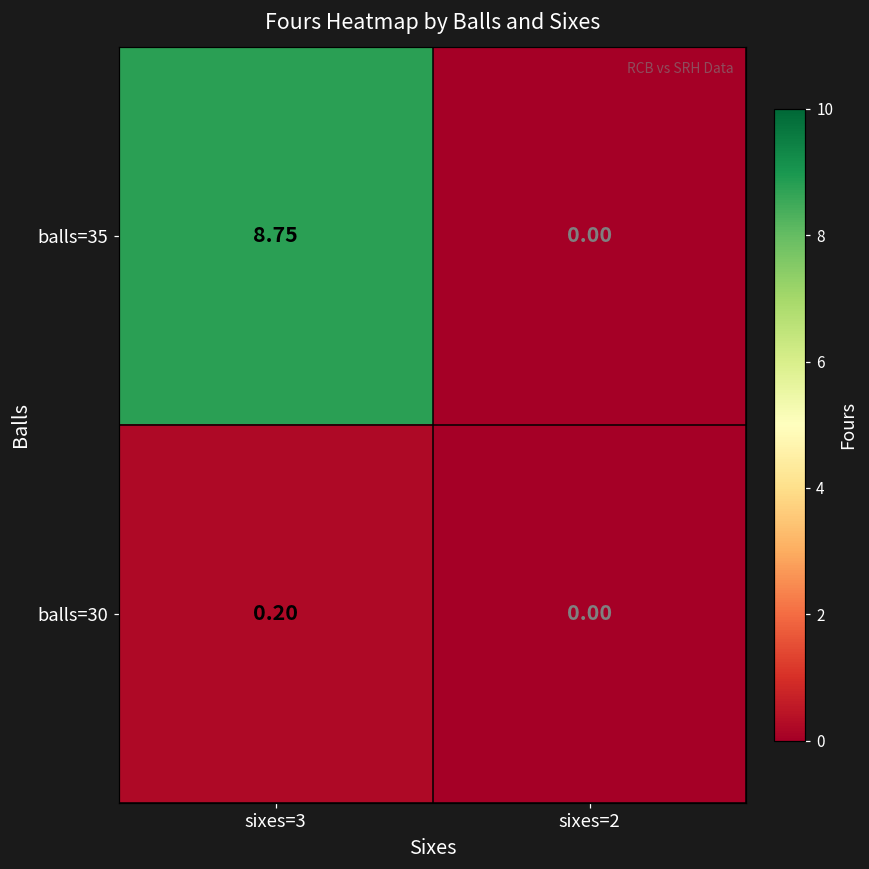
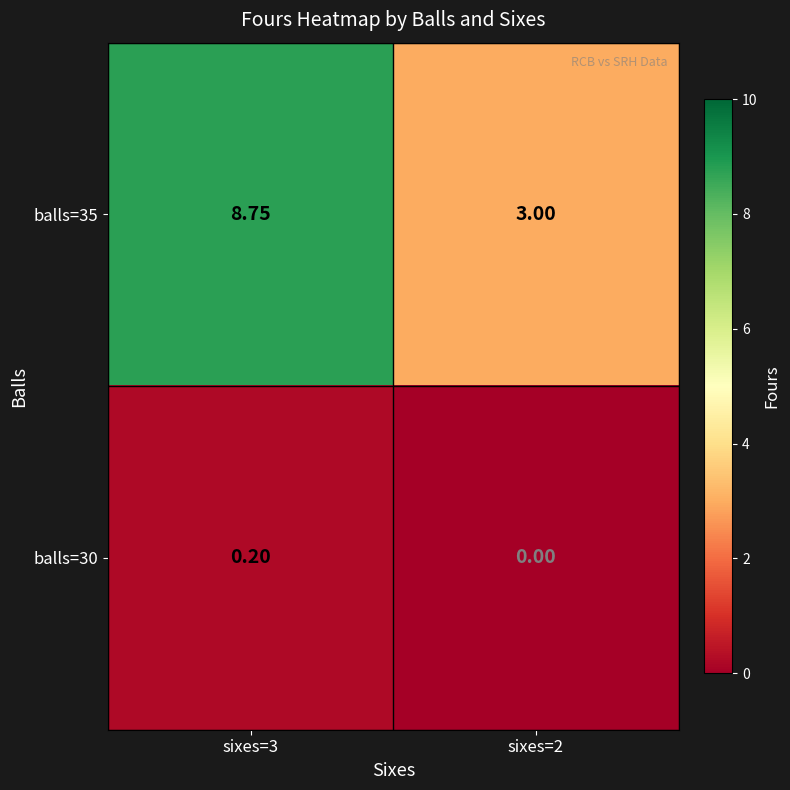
  {
    "balls=35": {
      "sixes=3": 8.75,
-     "sixes=2": 0.00
+     "sixes=2": 3.00
    },
    "balls=30": {
      "sixes=3": 0.20,
      "sixes=2": 0.00
    }
  }
